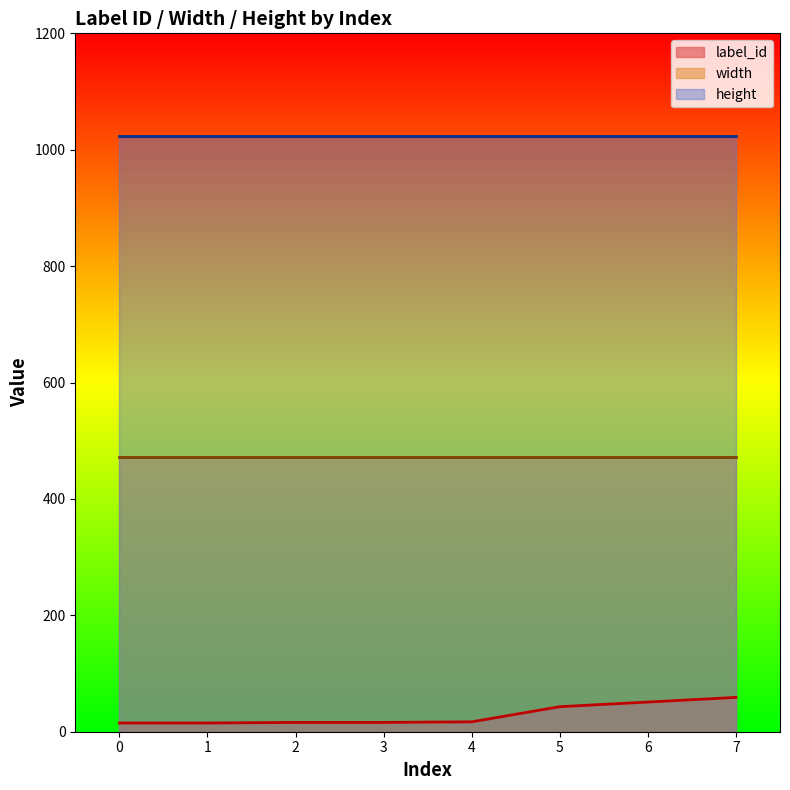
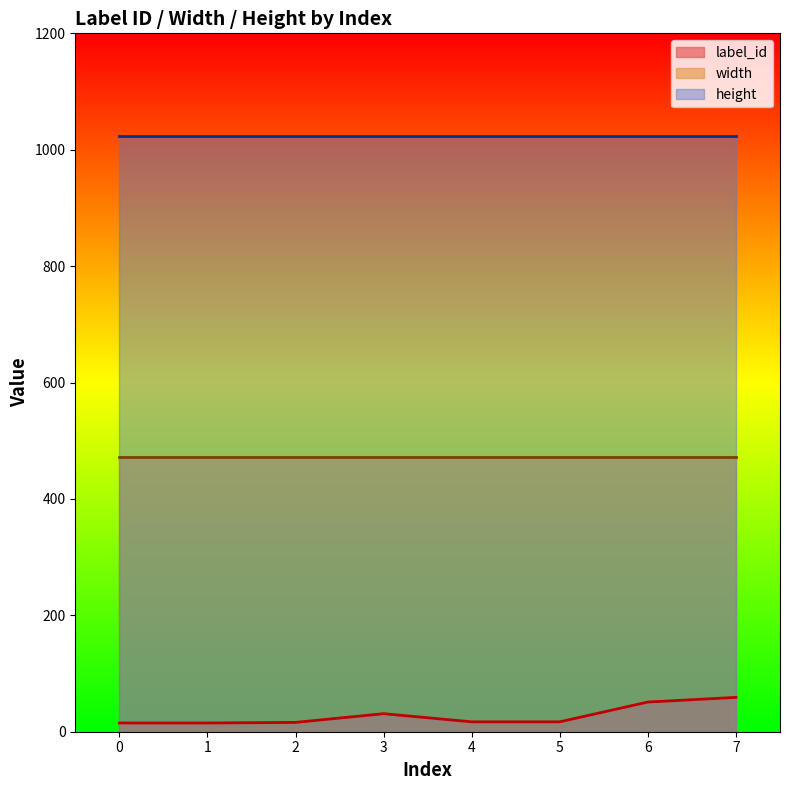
  {
    "label_id": {
      "0": 20,
      "1": 20,
      "2": 20,
-     "3": 20,
+     "3": 30,
      "4": 20,
-     "5": 40,
+     "5": 20,
      "6": 50,
      "7": 60
    },
    "width": {
      "0": 470,
      "1": 470,
      "2": 470,
      "3": 470,
      "4": 470,
      "5": 470,
      "6": 470,
      "7": 470
    },
    "height": {
      "0": 1020,
      "1": 1020,
      "2": 1020,
      "3": 1020,
      "4": 1020,
      "5": 1020,
      "6": 1020,
      "7": 1020
    }
  }
